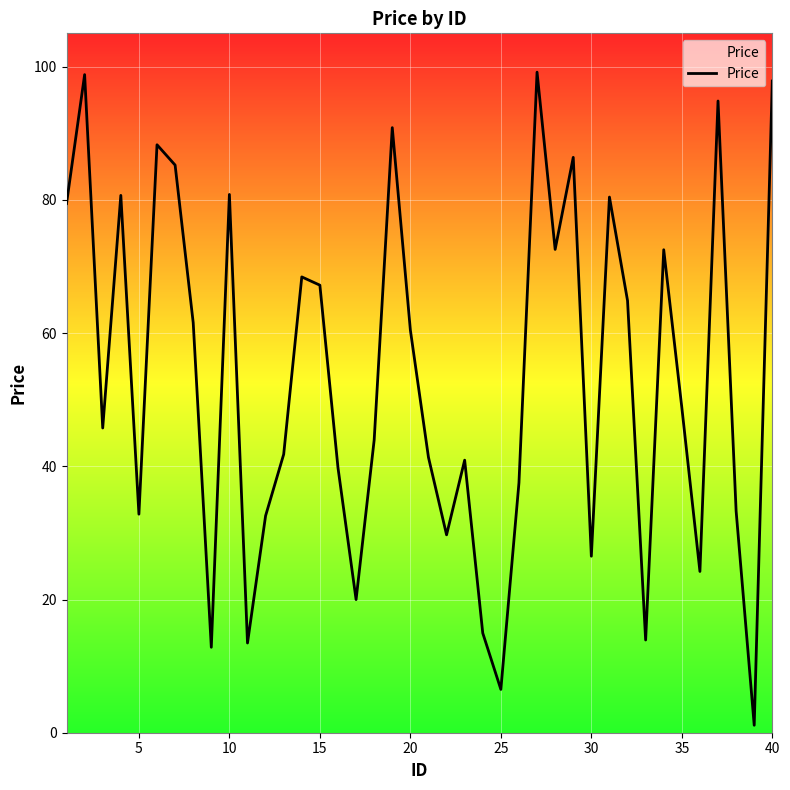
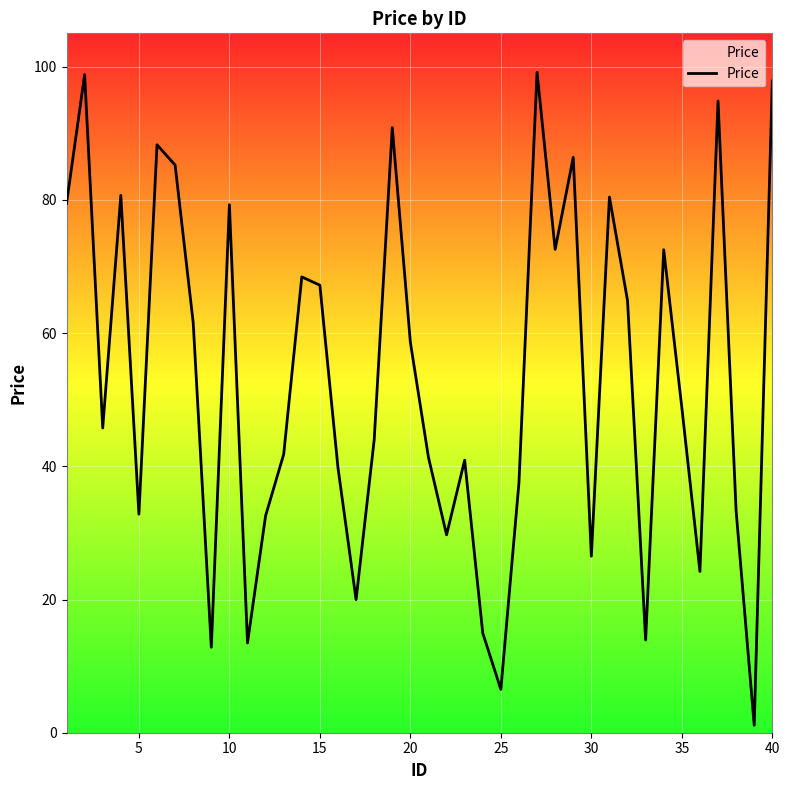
  {
    "5": 33,
-   "10": 81,
+   "10": 79,
    "15": 67,
-   "20": 60,
+   "20": 59,
    "25": 7,
    "30": 27,
    "35": 49,
    "40": 98
  }
